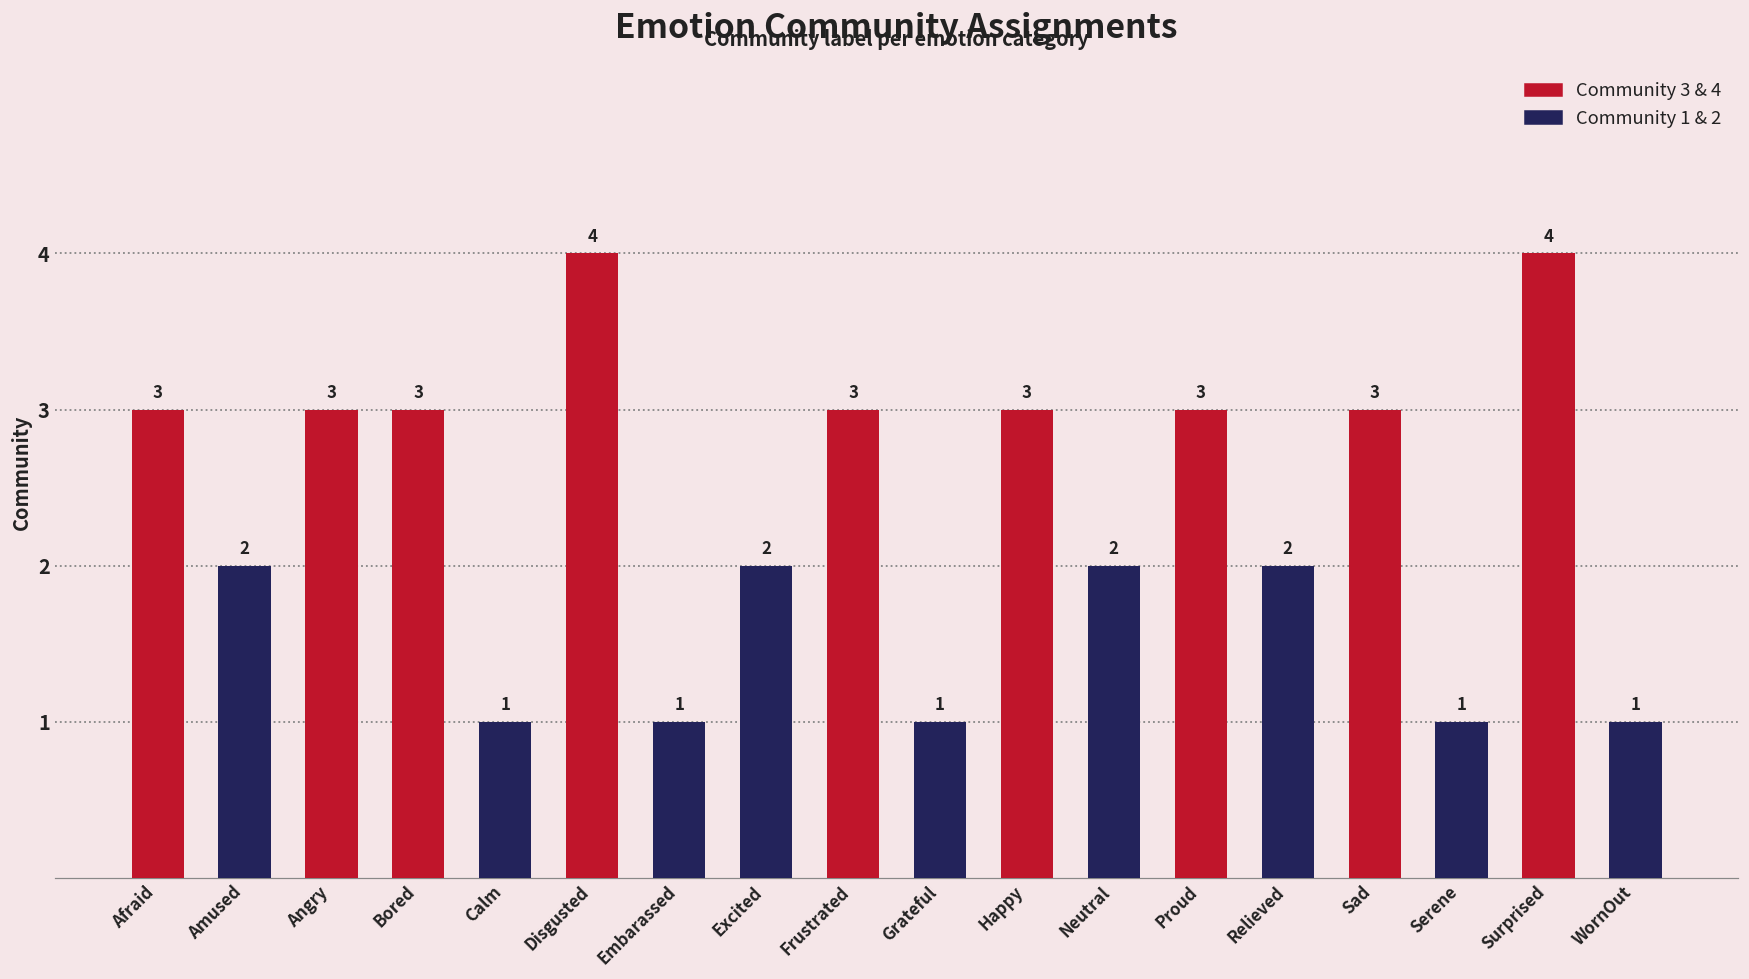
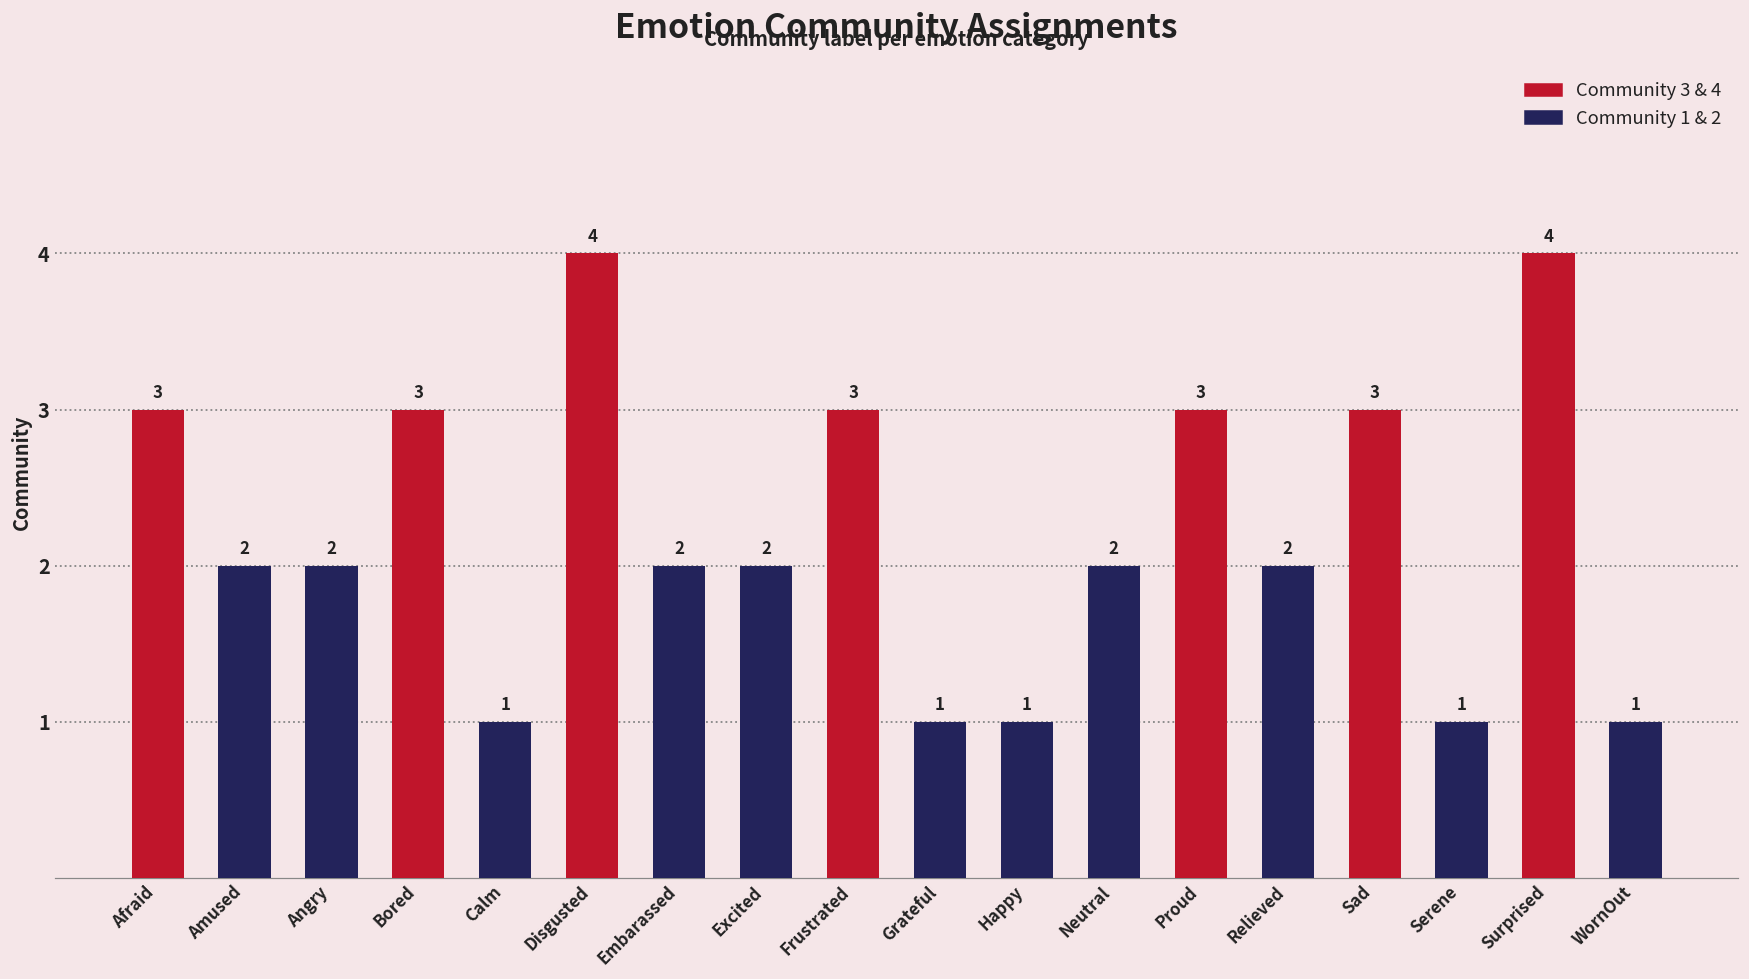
  {
    "Afraid": 3,
    "Amused": 2,
-   "Angry": 3,
+   "Angry": 2,
    "Bored": 3,
    "Calm": 1,
    "Disgusted": 4,
-   "Embarassed": 1,
+   "Embarassed": 2,
    "Excited": 2,
    "Frustrated": 3,
    "Grateful": 1,
-   "Happy": 3,
+   "Happy": 1,
    "Neutral": 2,
    "Proud": 3,
    "Relieved": 2,
    "Sad": 3,
    "Serene": 1,
    "Surprised": 4,
    "WornOut": 1
  }
